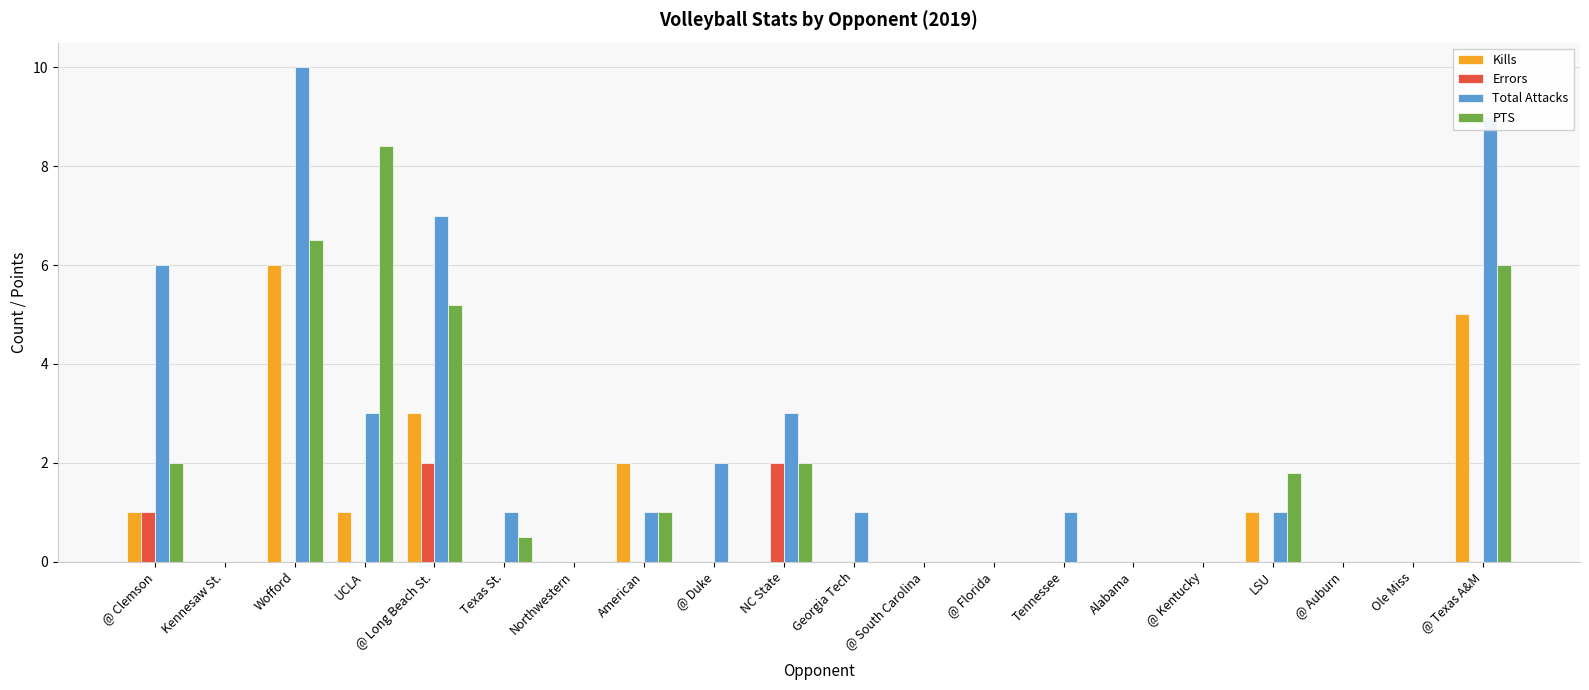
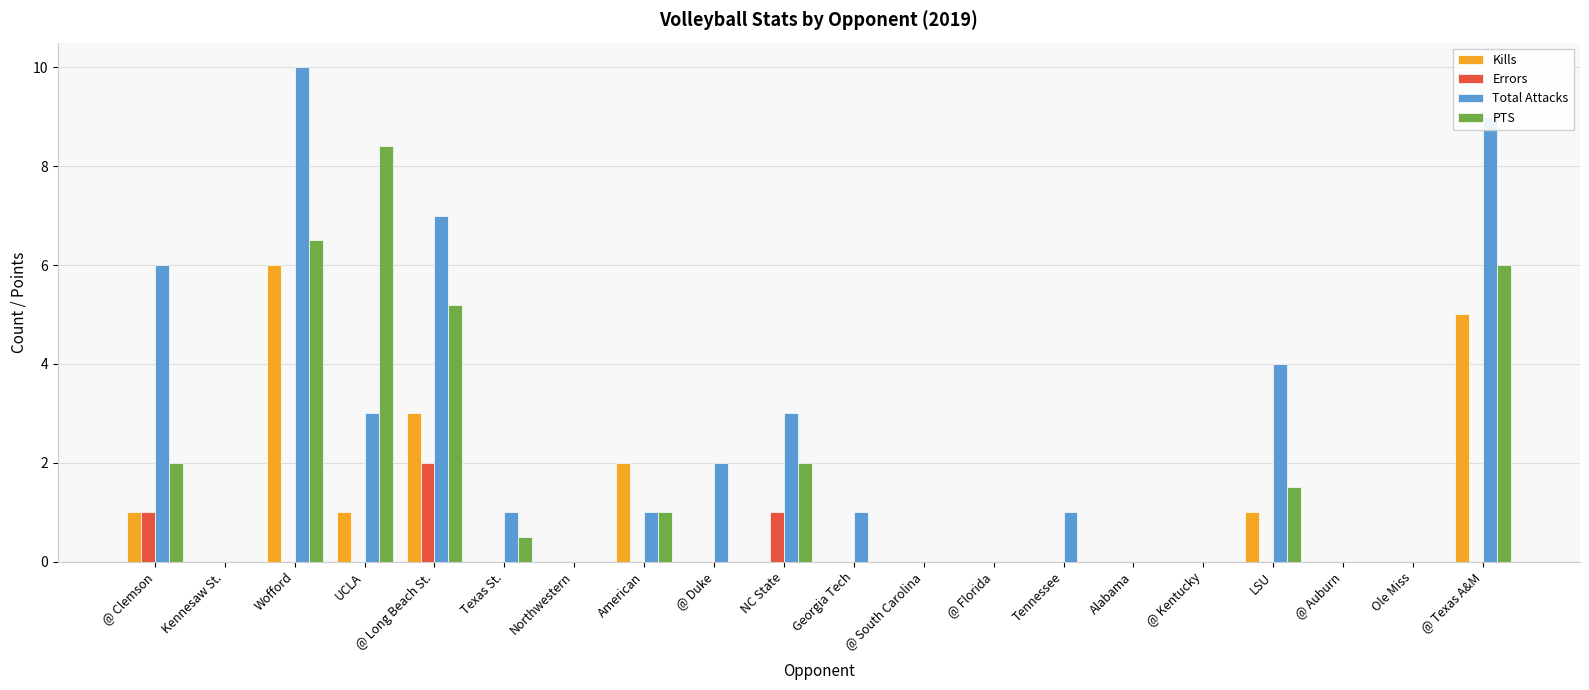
  {
    "Kills": {
      "@ Clemson": 1.0,
      "Kennesaw St.": 0.0,
      "Wofford": 6.0,
      "UCLA": 1.0,
      "@ Long Beach St.": 3.0,
      "Texas St.": 0.0,
      "Northwestern": 0.0,
      "American": 2.0,
      "@ Duke": 0.0,
      "NC State": 0.0,
      "Georgia Tech": 0.0,
      "@ South Carolina": 0.0,
      "@ Florida": 0.0,
      "Tennessee": 0.0,
      "Alabama": 0.0,
      "@ Kentucky": 0.0,
      "LSU": 1.0,
      "@ Auburn": 0.0,
      "Ole Miss": 0.0,
      "@ Texas A&M": 5.0
    },
    "Errors": {
      "@ Clemson": 1,
      "Kennesaw St.": 0,
      "Wofford": 0,
      "UCLA": 0,
      "@ Long Beach St.": 2,
      "Texas St.": 0,
      "Northwestern": 0,
      "American": 0,
      "@ Duke": 0,
-     "NC State": 2,
+     "NC State": 1,
      "Georgia Tech": 0,
      "@ South Carolina": 0,
      "@ Florida": 0,
      "Tennessee": 0,
      "Alabama": 0,
      "@ Kentucky": 0,
      "LSU": 0,
      "@ Auburn": 0,
      "Ole Miss": 0,
      "@ Texas A&M": 0
    },
    "Total Attacks": {
      "@ Clemson": 6,
      "Kennesaw St.": 0,
      "Wofford": 10,
      "UCLA": 3,
      "@ Long Beach St.": 7,
      "Texas St.": 1,
      "Northwestern": 0,
      "American": 1,
      "@ Duke": 2,
      "NC State": 3,
      "Georgia Tech": 1,
      "@ South Carolina": 0,
      "@ Florida": 0,
      "Tennessee": 1,
      "Alabama": 0,
      "@ Kentucky": 0,
-     "LSU": 1,
+     "LSU": 4,
      "@ Auburn": 0,
      "Ole Miss": 0
    },
    "PTS": {
      "@ Clemson": 2.0,
      "Kennesaw St.": 0.0,
      "Wofford": 6.5,
      "UCLA": 8.4,
      "@ Long Beach St.": 5.2,
      "Texas St.": 0.5,
      "Northwestern": 0.0,
      "American": 1.0,
      "@ Duke": 0.0,
      "NC State": 2.0,
      "Georgia Tech": 0.0,
      "@ South Carolina": 0.0,
      "@ Florida": 0.0,
      "Tennessee": 0.0,
      "Alabama": 0.0,
      "@ Kentucky": 0.0,
-     "LSU": 1.8,
+     "LSU": 1.5,
      "@ Auburn": 0.0,
      "Ole Miss": 0.0,
      "@ Texas A&M": 6.0
    }
  }
